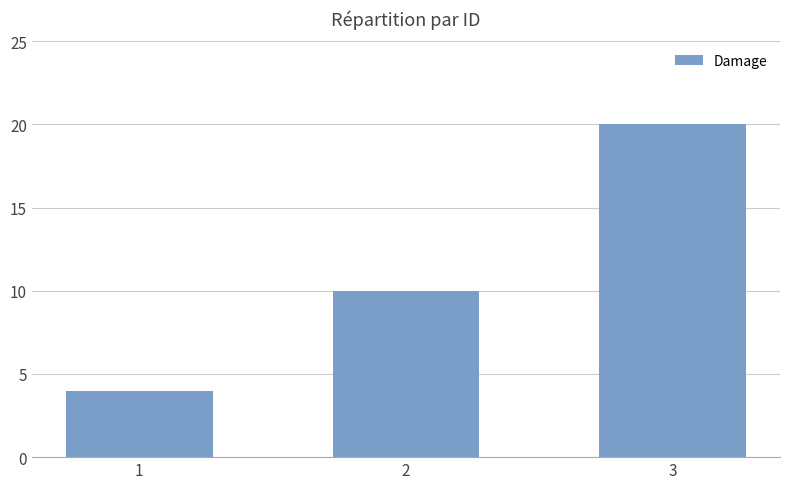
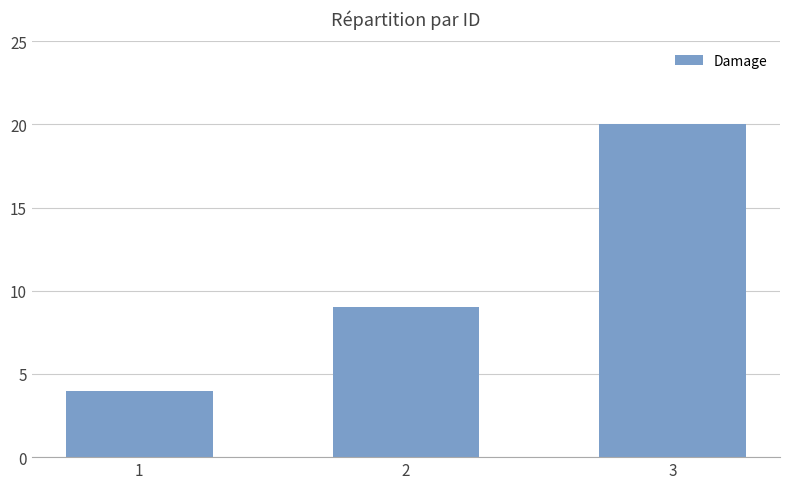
  {
    "1": 4,
-   "2": 10,
+   "2": 9,
    "3": 20
  }
